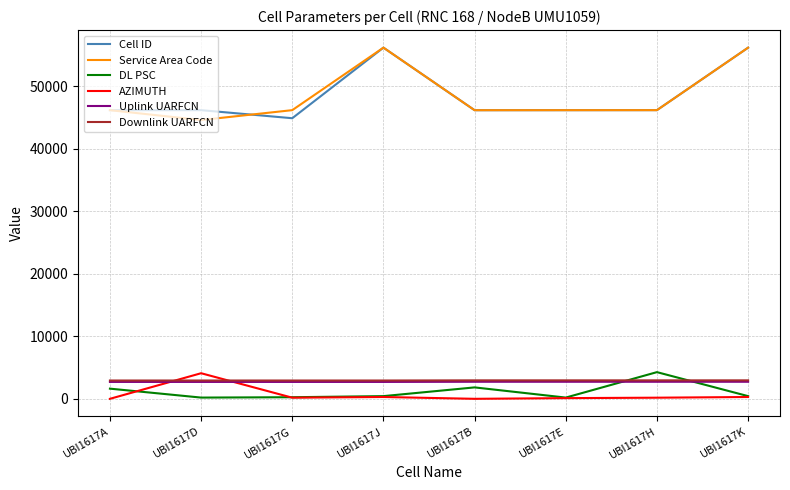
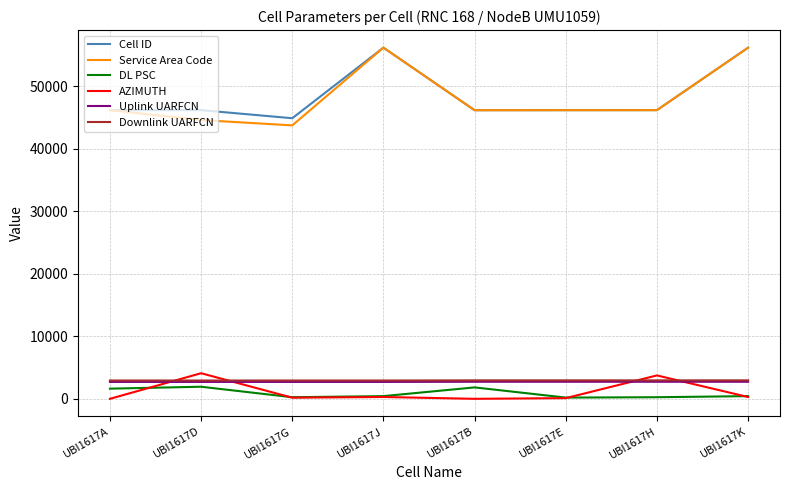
  {
    "Cell ID": {
      "UBI1617G": 45000
    },
    "Service Area Code": {
-     "UBI1617G": 46000
+     "UBI1617G": 44000
    },
    "DL PSC": {
      "UBI1617A": 2000,
-     "UBI1617D": 0,
+     "UBI1617D": 2000,
      "UBI1617B": 2000,
-     "UBI1617H": 4000
+     "UBI1617H": 0
    },
    "AZIMUTH": {
      "UBI1617A": 0,
      "UBI1617D": 4000,
      "UBI1617B": 0,
-     "UBI1617H": 0
+     "UBI1617H": 4000
    }
  }
